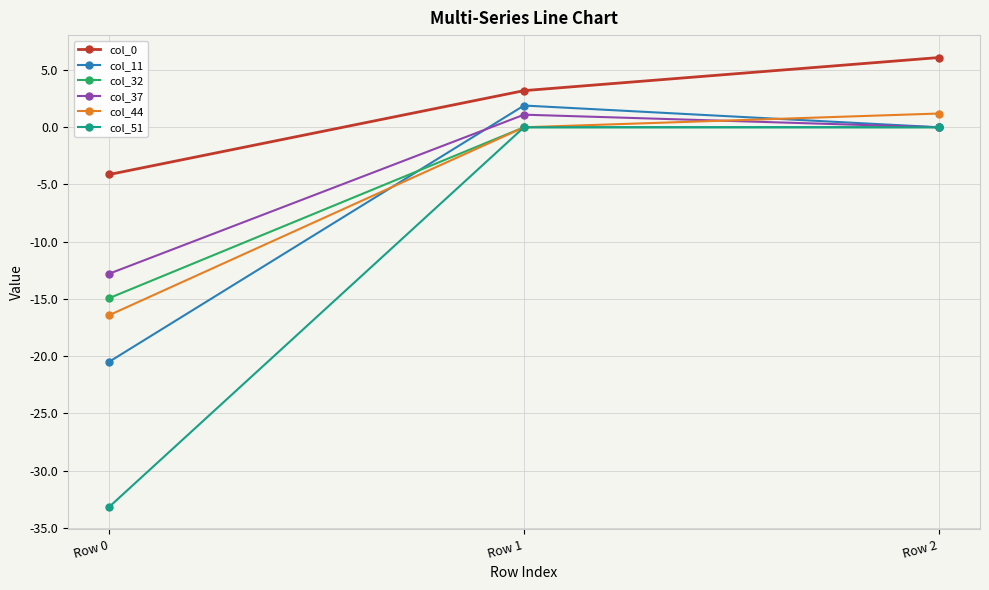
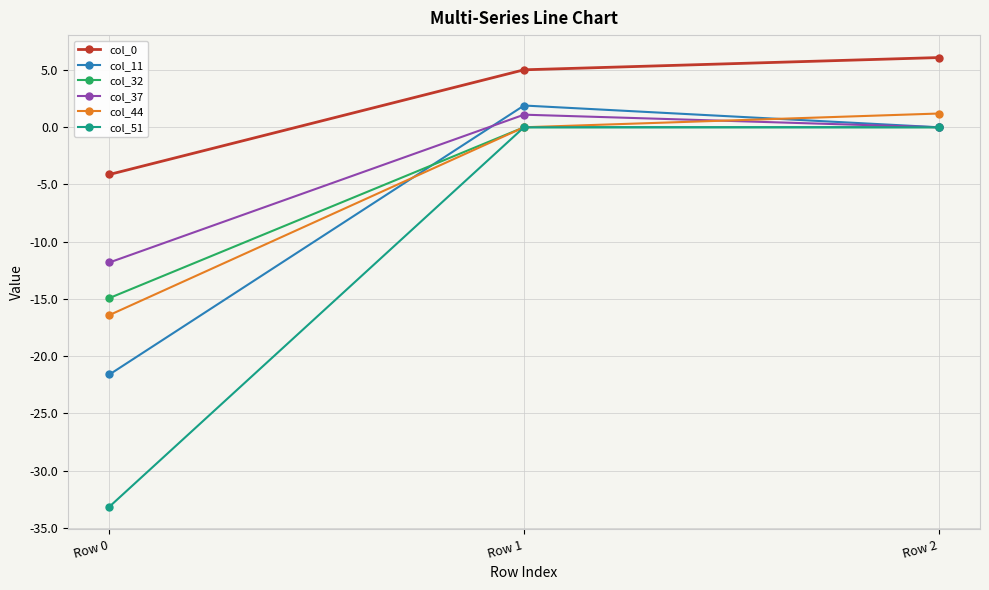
  {
    "col_0": {
      "Row 0": -4.1,
-     "Row 1": 3.2,
+     "Row 1": 5.0,
      "Row 2": 6.1
    },
    "col_11": {
-     "Row 0": -20.5,
+     "Row 0": -21.6,
      "Row 1": 1.9
    },
    "col_37": {
-     "Row 0": -12.8,
+     "Row 0": -11.8,
      "Row 1": 1.1
    },
    "col_44": {
      "Row 0": -16.4,
      "Row 2": 1.2
    }
  }
